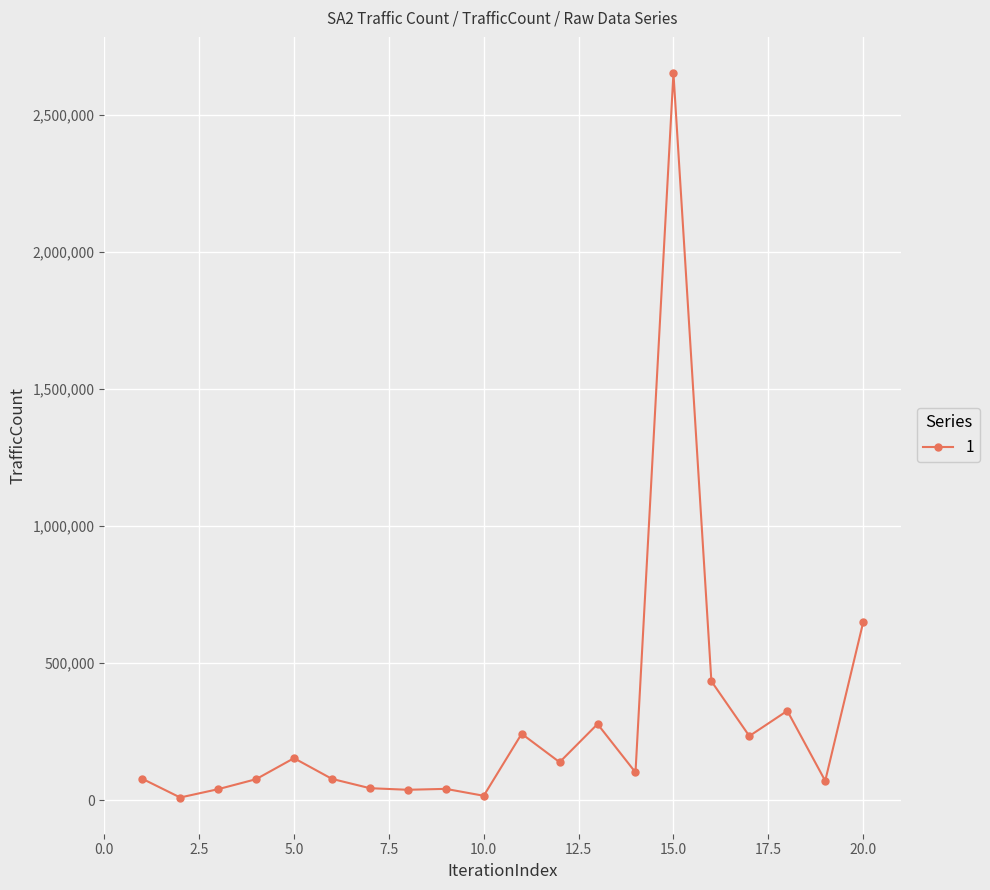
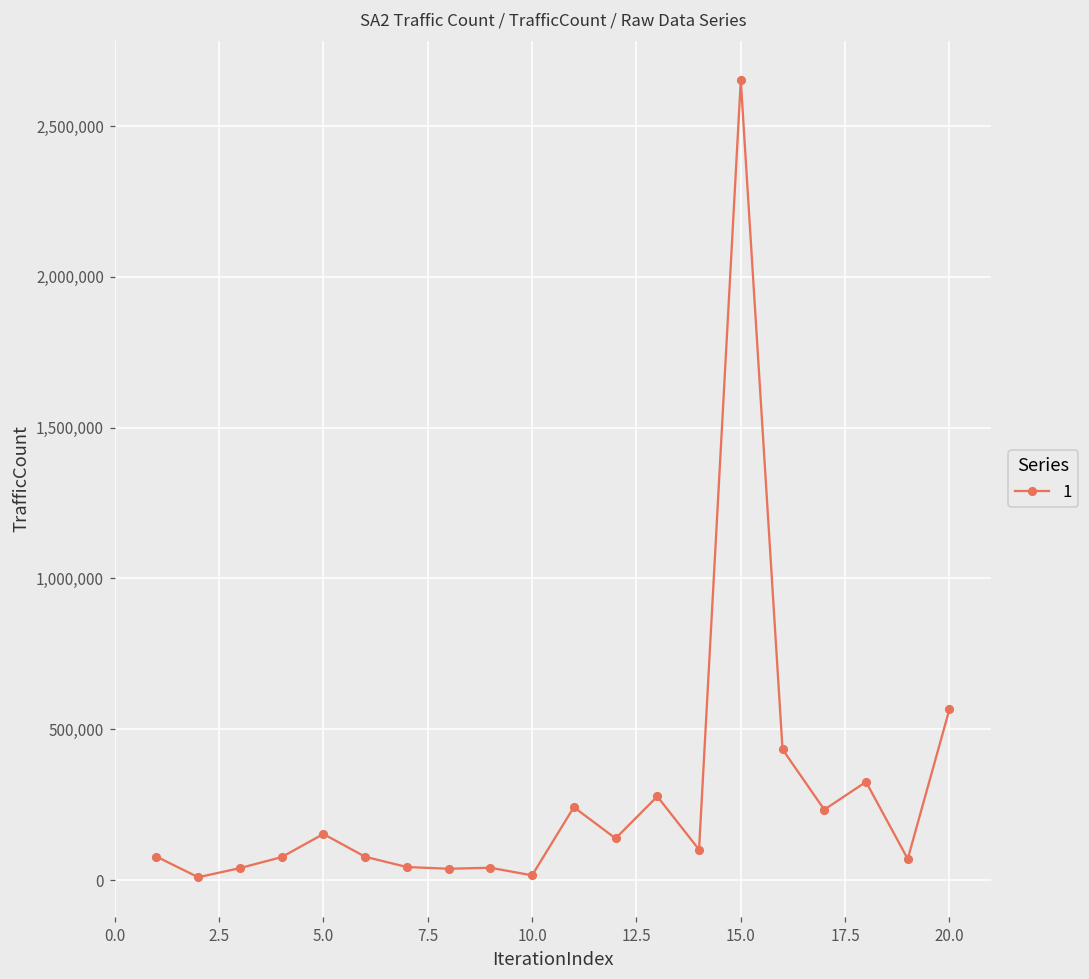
  {
    "5.0": "150,000",
    "10.0": "20,000",
    "15.0": "2,650,000",
-   "20.0": "650,000"
+   "20.0": "570,000"
  }
